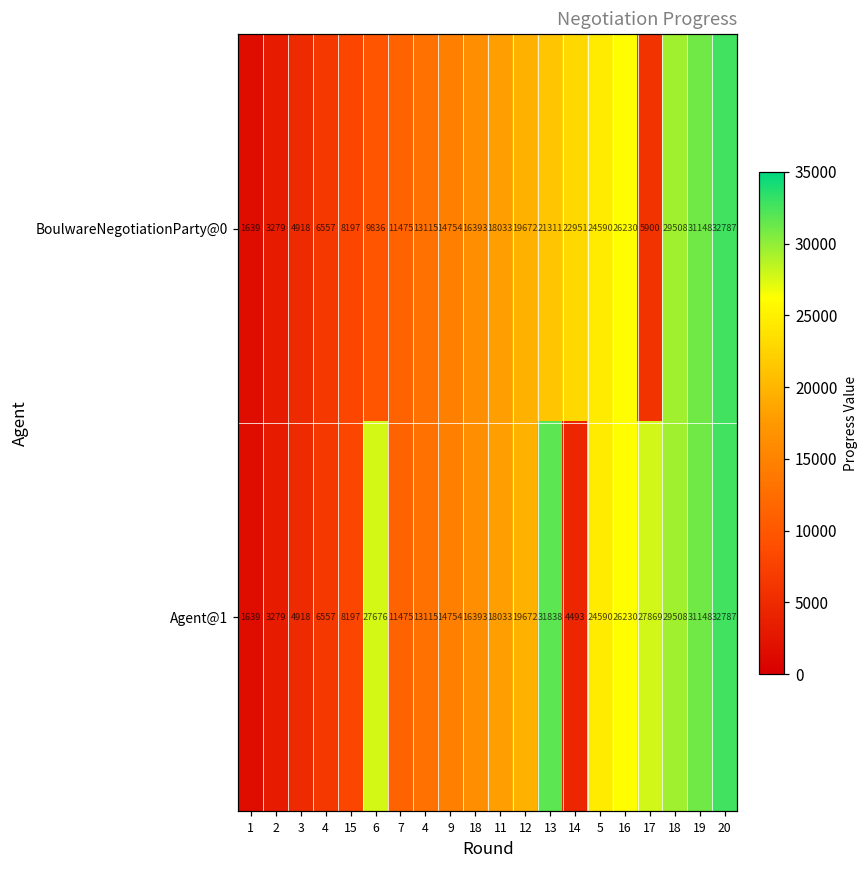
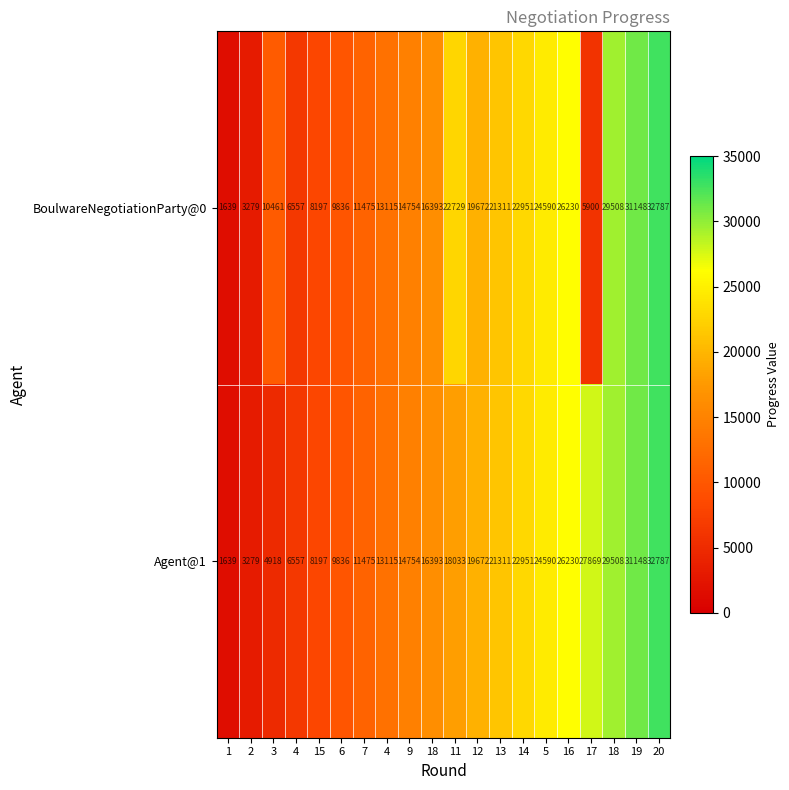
  {
    "BoulwareNegotiationParty@0": {
      "1": 1639,
      "2": 3279,
-     "3": 4918,
+     "3": 10461,
      "15": 8197,
      "6": 9836,
      "7": 11475,
      "9": 14754,
-     "11": 18033,
+     "11": 22729,
      "12": 19672,
      "13": 21311,
      "14": 22951,
      "5": 24590,
      "16": 26230,
      "17": 5900,
      "19": 31148,
      "20": 32787
    },
    "Agent@1": {
      "1": 1639,
      "2": 3279,
      "3": 4918,
      "15": 8197,
-     "6": 27676,
+     "6": 9836,
      "7": 11475,
      "9": 14754,
      "11": 18033,
      "12": 19672,
-     "13": 31838,
-     "14": 4493,
+     "13": 21311,
+     "14": 22951,
      "5": 24590,
      "16": 26230,
      "17": 27869,
      "19": 31148,
      "20": 32787
    }
  }
